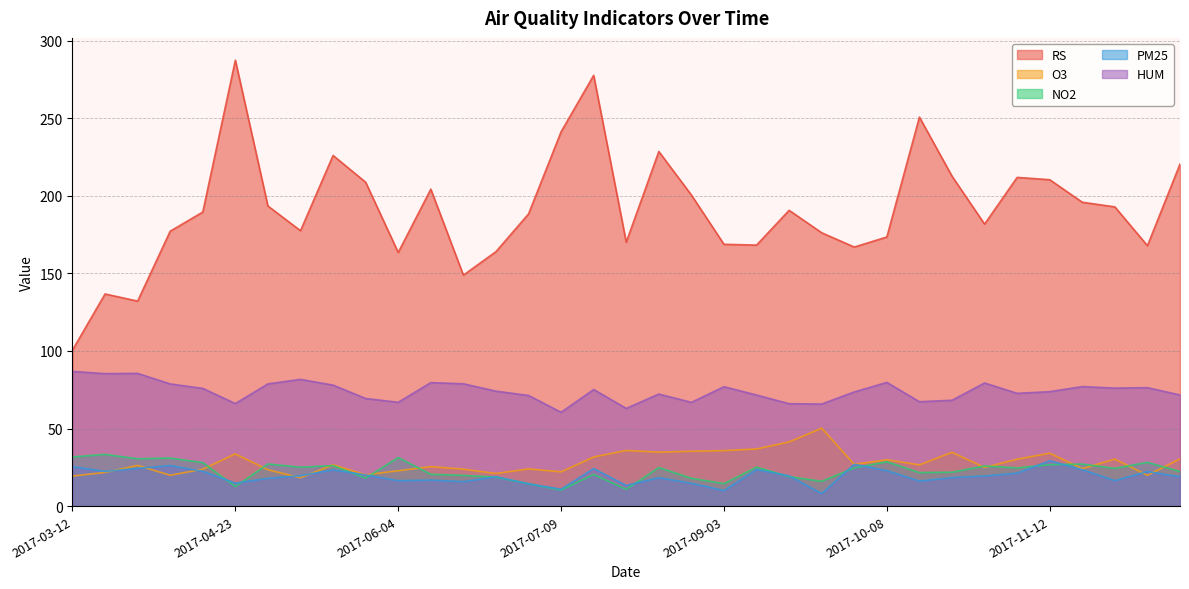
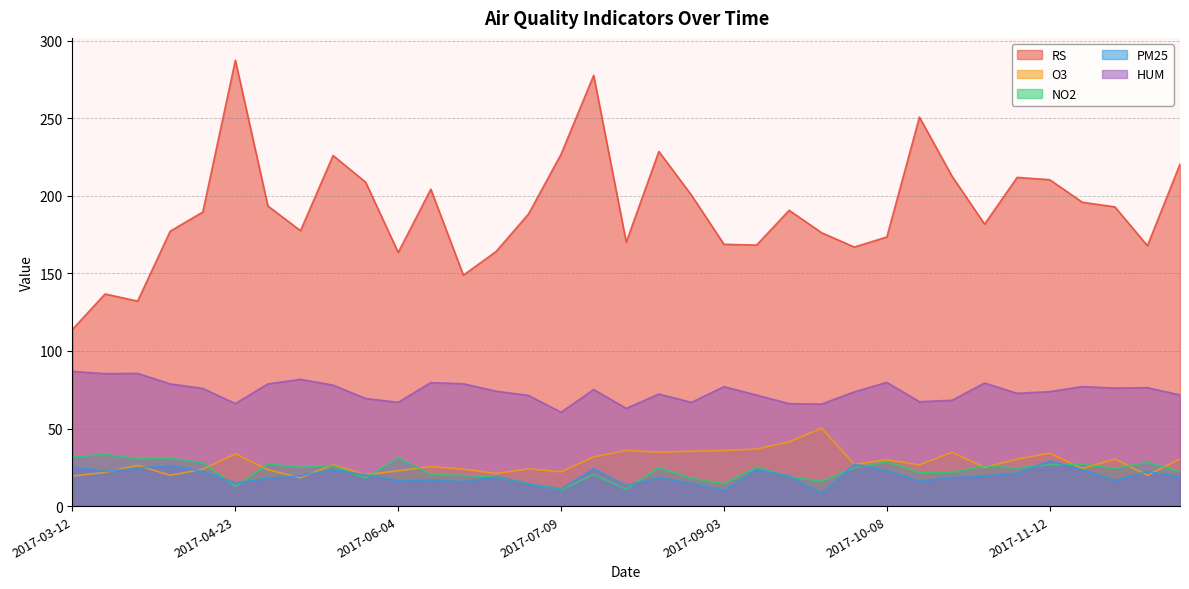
  {
    "RS": {
-     "2017-03-12": 101,
+     "2017-03-12": 114,
      "2017-04-23": 287,
      "2017-06-04": 164,
-     "2017-07-09": 241,
+     "2017-07-09": 227,
      "2017-09-03": 169,
      "2017-10-08": 173,
      "2017-11-12": 210
    },
    "O3": {
      "2017-03-12": 19,
      "2017-04-23": 34,
      "2017-06-04": 23,
      "2017-07-09": 22,
      "2017-09-03": 36,
      "2017-11-12": 34
    },
    "NO2": {
      "2017-03-12": 32,
      "2017-04-23": 13,
      "2017-06-04": 31,
      "2017-09-03": 15,
      "2017-11-12": 27
    },
    "PM25": {
      "2017-03-12": 25,
      "2017-04-23": 15,
      "2017-06-04": 16,
      "2017-09-03": 10,
      "2017-10-08": 23,
      "2017-11-12": 29
    },
    "HUM": {
      "2017-03-12": 87,
      "2017-04-23": 66,
      "2017-06-04": 67,
      "2017-07-09": 61,
      "2017-09-03": 77,
      "2017-10-08": 80,
      "2017-11-12": 74
    }
  }
